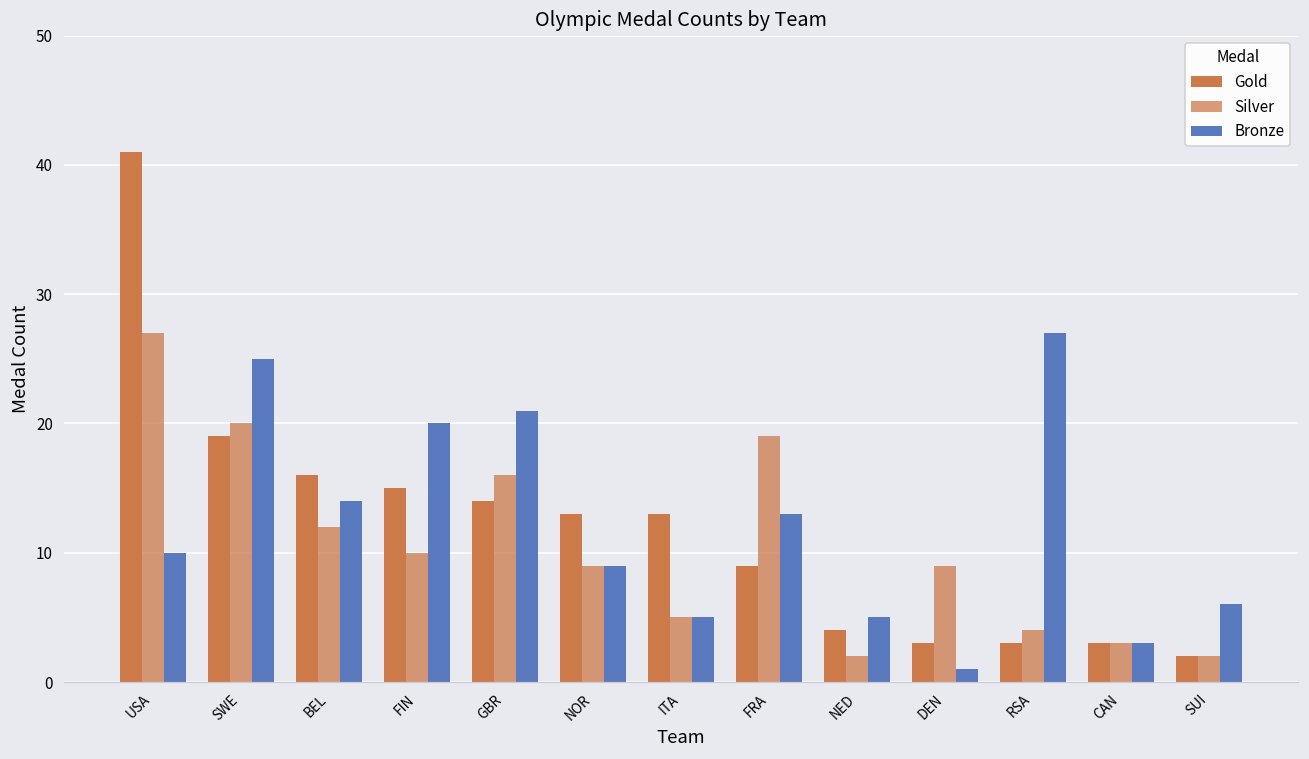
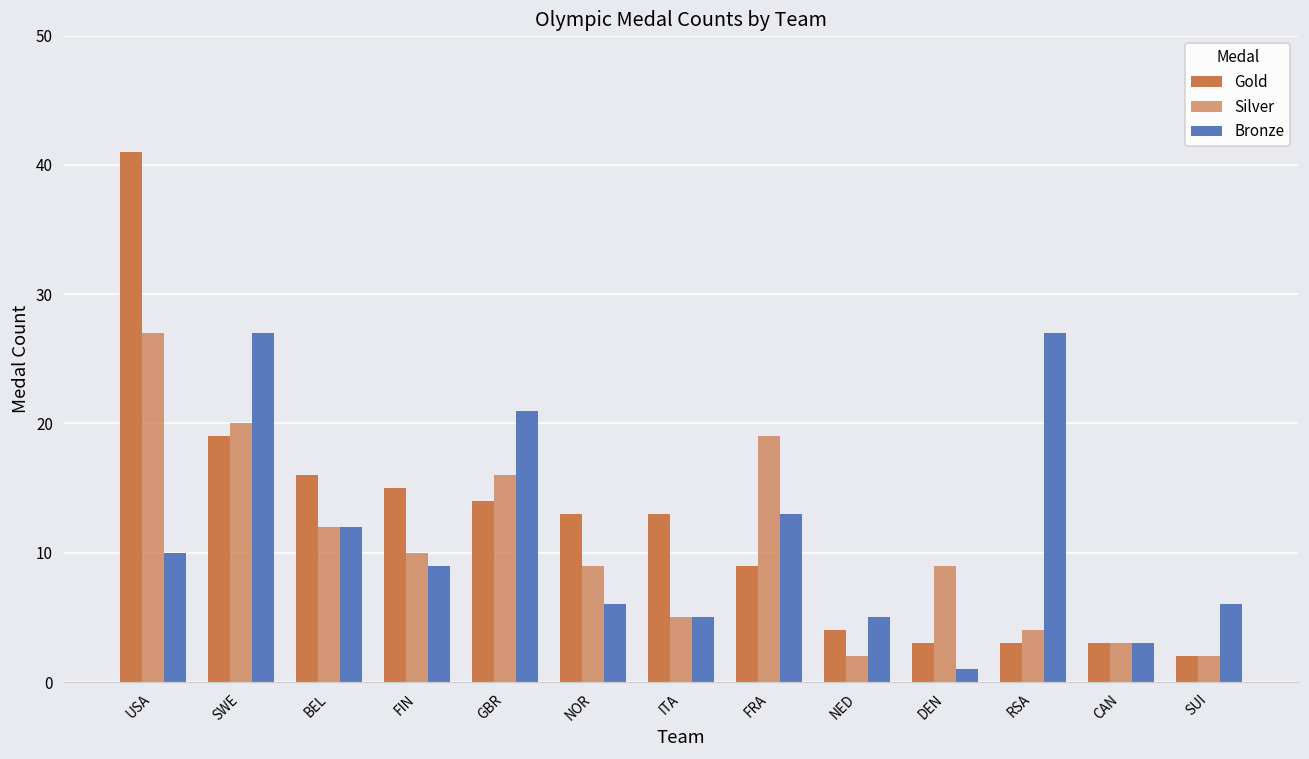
  {
    "Bronze": {
      "USA": 10,
-     "SWE": 25,
-     "BEL": 14,
-     "FIN": 20,
+     "SWE": 27,
+     "BEL": 12,
+     "FIN": 9,
      "GBR": 21,
-     "NOR": 9,
+     "NOR": 6,
      "ITA": 5,
      "FRA": 13,
      "NED": 5,
      "DEN": 1,
      "RSA": 27,
      "CAN": 3,
      "SUI": 6
    }
  }
